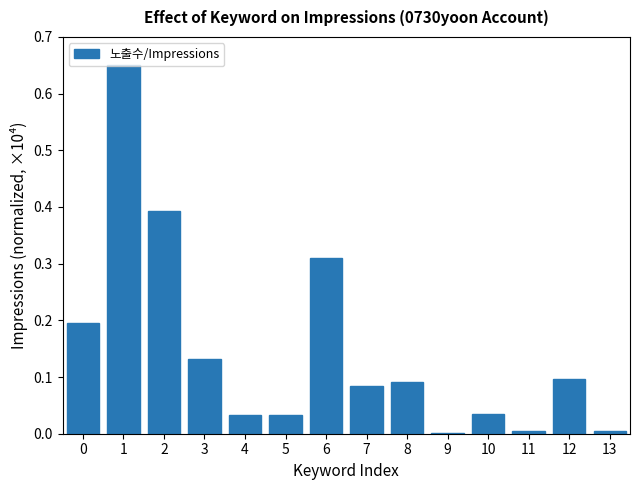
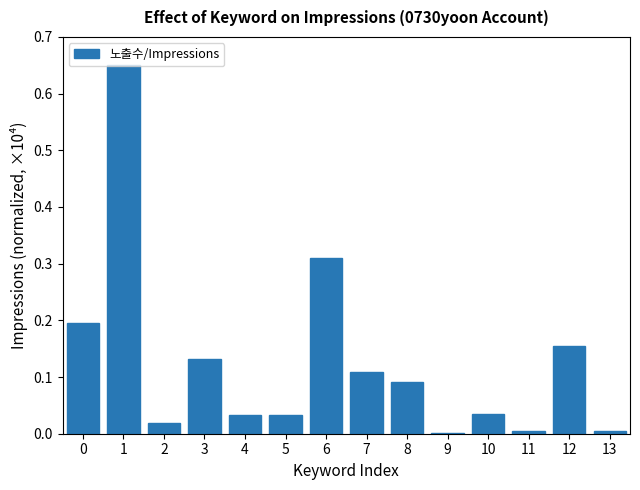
  {
    "0": 0.20,
-   "2": 0.39,
+   "2": 0.02,
    "3": 0.13,
    "4": 0.03,
    "5": 0.03,
    "6": 0.31,
-   "7": 0.08,
+   "7": 0.11,
    "8": 0.09,
    "10": 0.04,
    "11": 0.00,
-   "12": 0.10,
+   "12": 0.15,
    "13": 0.00
  }
